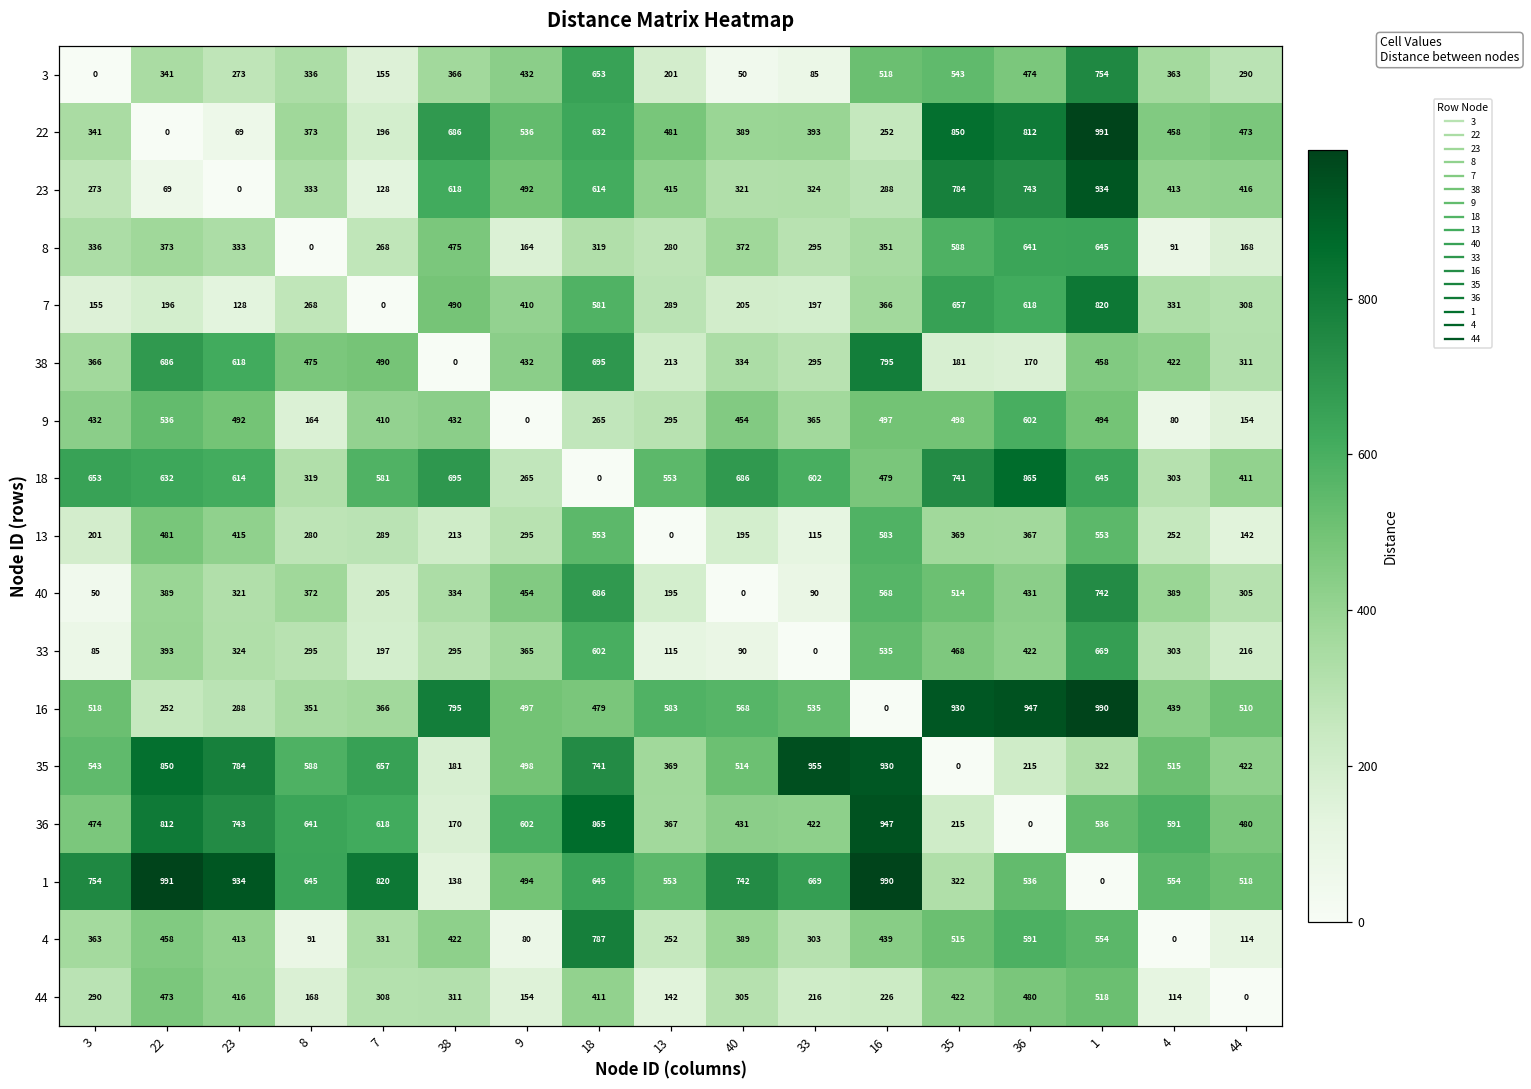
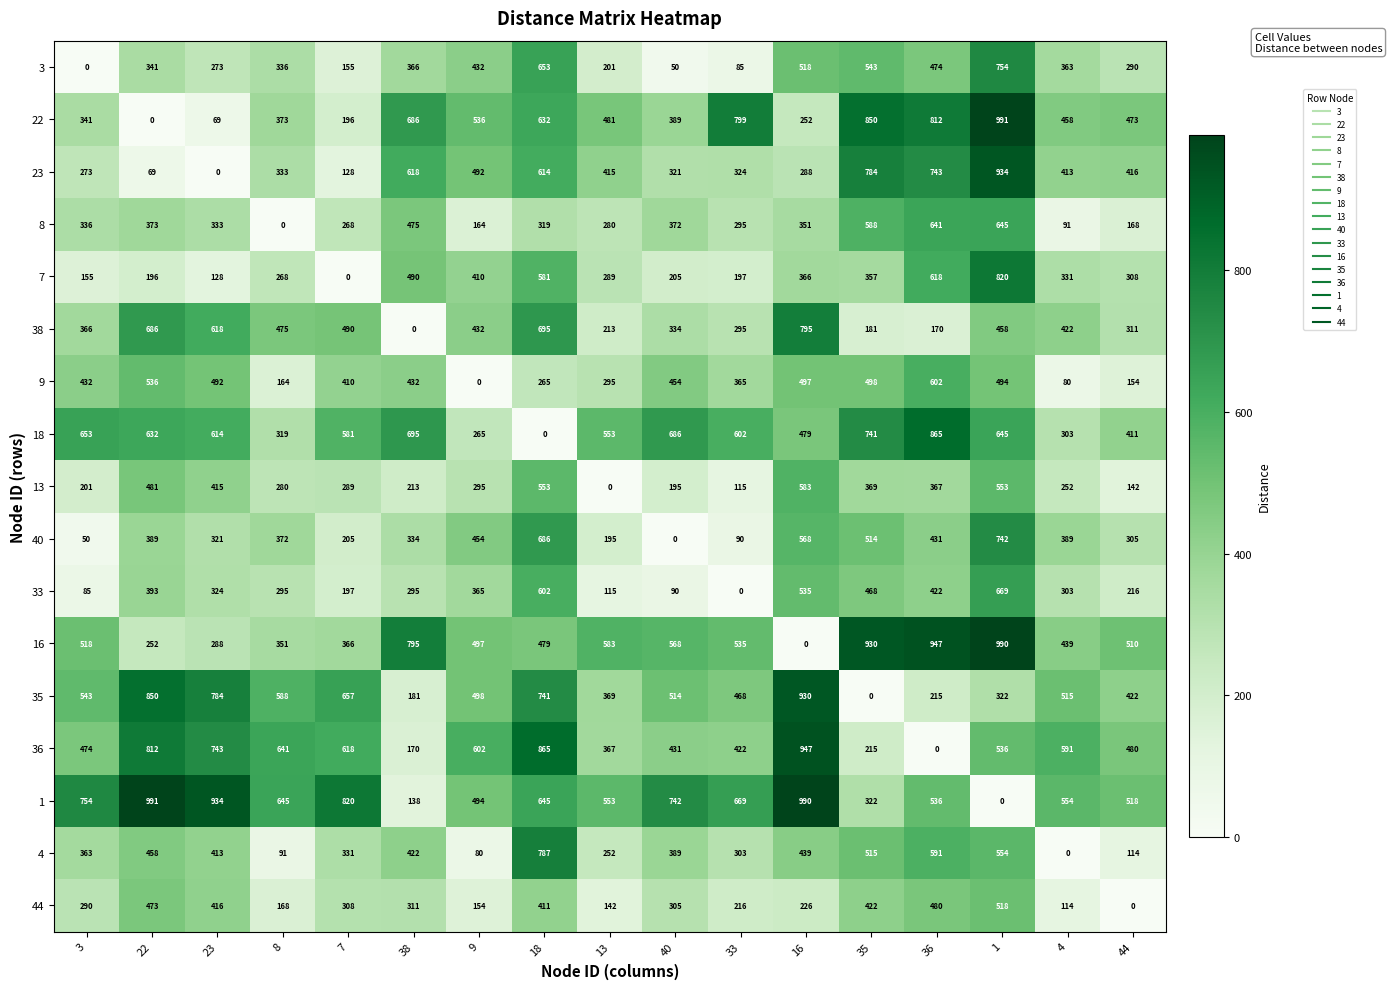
  {
    "22": {
      "3": 341,
      "22": 0,
      "23": 69,
      "8": 373,
      "7": 196,
      "38": 686,
      "9": 536,
      "18": 632,
      "13": 481,
      "40": 389,
-     "33": 393,
+     "33": 799,
      "16": 252,
      "35": 850,
      "36": 812,
      "1": 991,
      "4": 458,
      "44": 473
    },
    "7": {
      "3": 155,
      "22": 196,
      "23": 128,
      "8": 268,
      "7": 0,
      "38": 490,
      "9": 410,
      "18": 581,
      "13": 289,
      "40": 205,
      "33": 197,
      "16": 366,
-     "35": 657,
+     "35": 357,
      "36": 618,
      "1": 820,
      "4": 331,
      "44": 308
    },
    "35": {
      "3": 543,
      "22": 850,
      "23": 784,
      "8": 588,
      "7": 657,
      "38": 181,
      "9": 498,
      "18": 741,
      "13": 369,
      "40": 514,
-     "33": 955,
+     "33": 468,
      "16": 930,
      "35": 0,
      "36": 215,
      "1": 322,
      "4": 515,
      "44": 422
    }
  }
